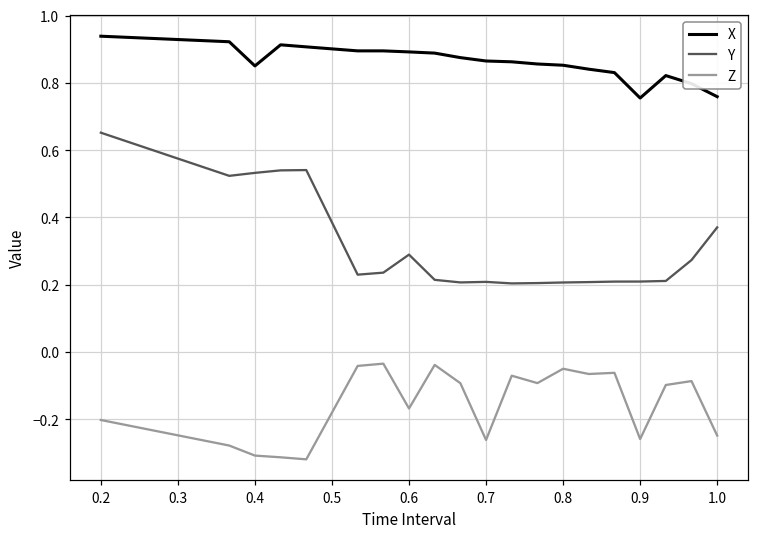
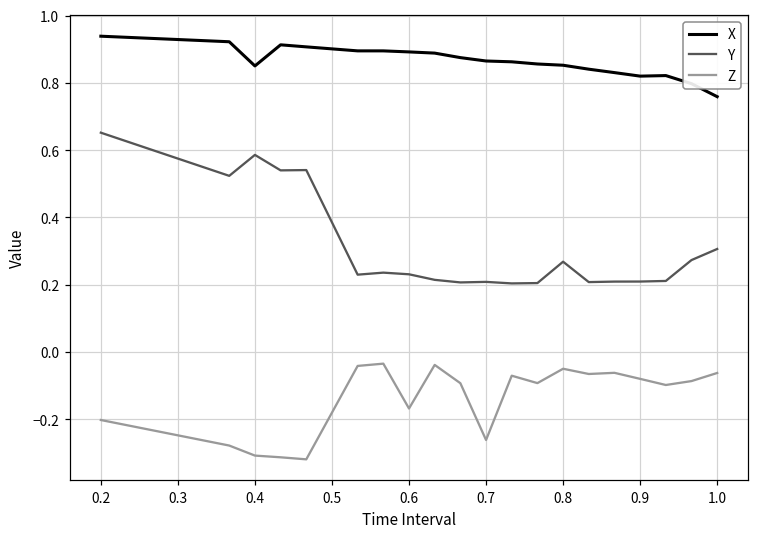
  {
    "X": {
      "0.2": 0.94,
      "0.4": 0.85,
      "0.6": 0.89,
      "0.7": 0.86,
      "0.8": 0.85,
-     "0.9": 0.75,
+     "0.9": 0.82,
      "1.0": 0.76
    },
    "Y": {
      "0.2": 0.65,
-     "0.4": 0.53,
-     "0.6": 0.29,
+     "0.4": 0.59,
+     "0.6": 0.23,
      "0.7": 0.21,
-     "0.8": 0.21,
+     "0.8": 0.27,
      "0.9": 0.21,
-     "1.0": 0.37
+     "1.0": 0.31
    },
    "Z": {
      "0.2": -0.20,
      "0.4": -0.31,
      "0.6": -0.17,
      "0.7": -0.26,
      "0.8": -0.05,
-     "0.9": -0.26,
-     "1.0": -0.25
+     "0.9": -0.08,
+     "1.0": -0.06
    }
  }
